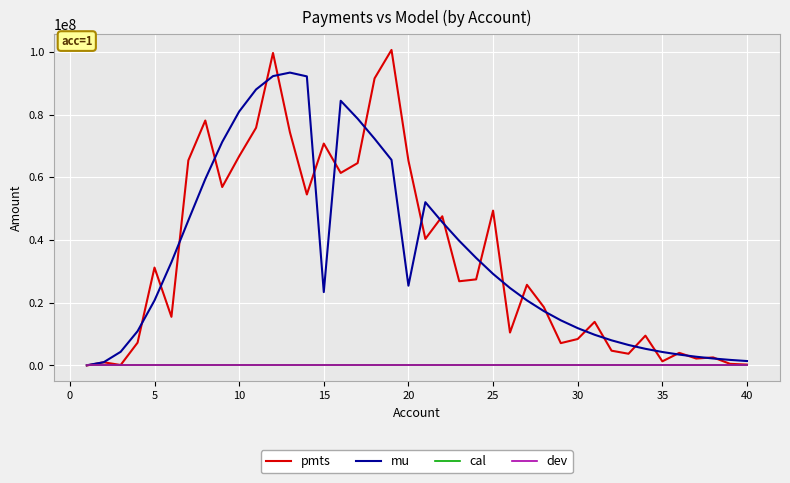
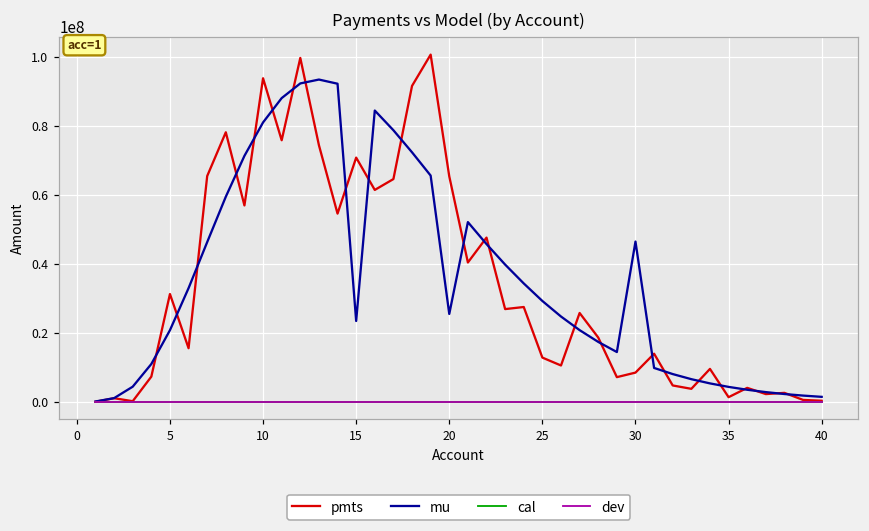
  {
    "pmts": {
      "5": 31000000,
-     "10": 67000000,
+     "10": 94000000,
      "15": 71000000,
      "20": 65000000,
-     "25": 49000000,
+     "25": 13000000,
      "30": 8000000,
      "35": 1000000
    },
    "mu": {
      "5": 21000000,
      "10": 81000000,
      "15": 23000000,
      "20": 25000000,
      "25": 29000000,
-     "30": 12000000,
+     "30": 46000000,
      "35": 4000000,
      "40": 1000000
    },
    "dev": {
      "5": 0,
      "10": 0,
      "15": 0,
      "20": 0,
      "25": 0,
      "30": 0,
      "35": 0
    }
  }
